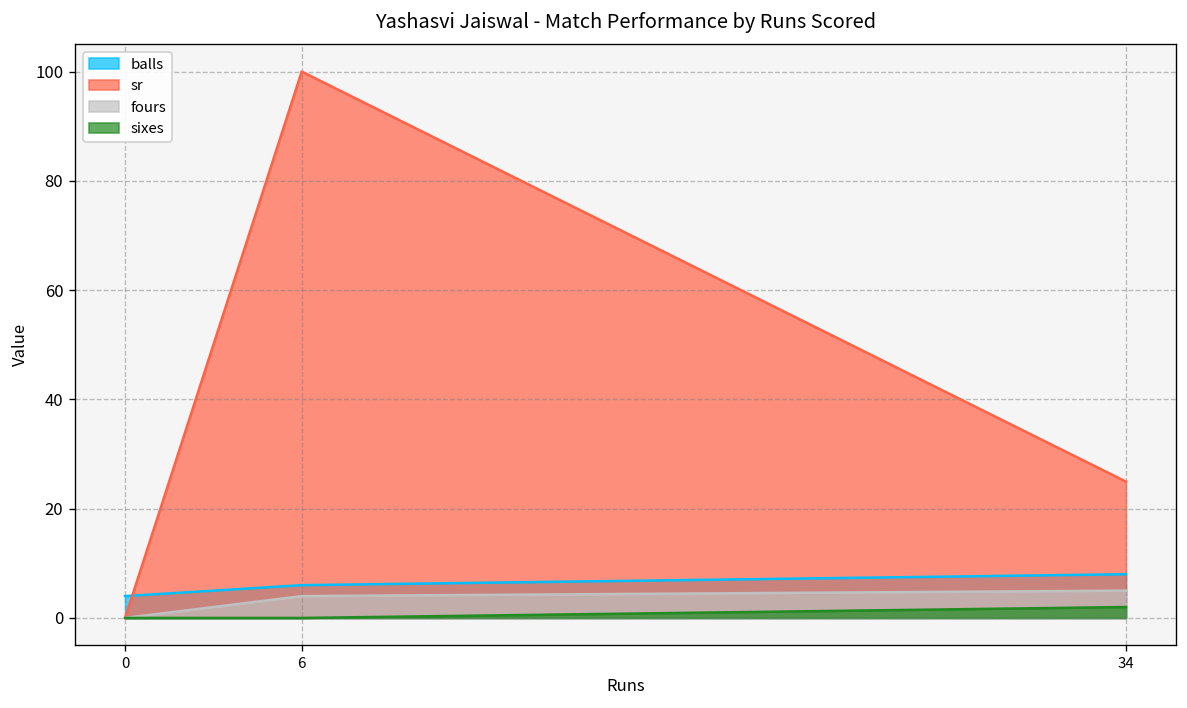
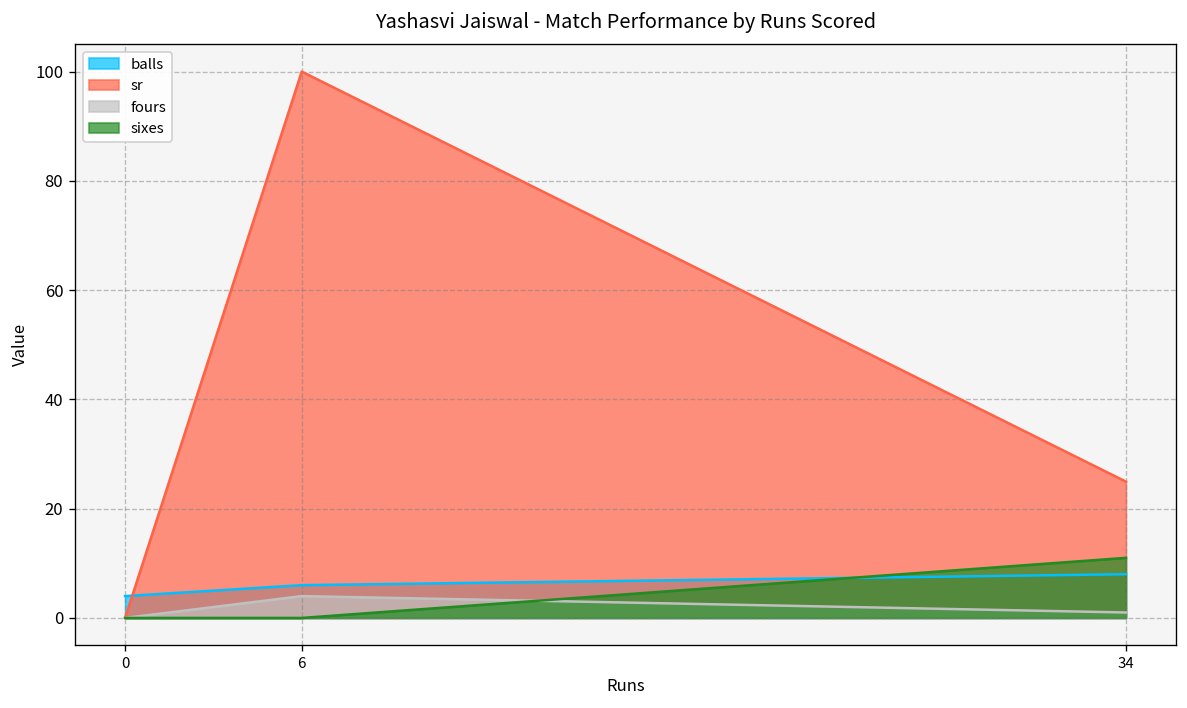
  {
    "balls": {
      "0": 4,
      "6": 6,
      "34": 8
    },
    "sr": {
      "6": 100,
      "34": 25
    },
    "fours": {
      "6": 4,
-     "34": 5
+     "34": 1
    },
    "sixes": {
      "6": 0,
-     "34": 2
+     "34": 11
    }
  }
